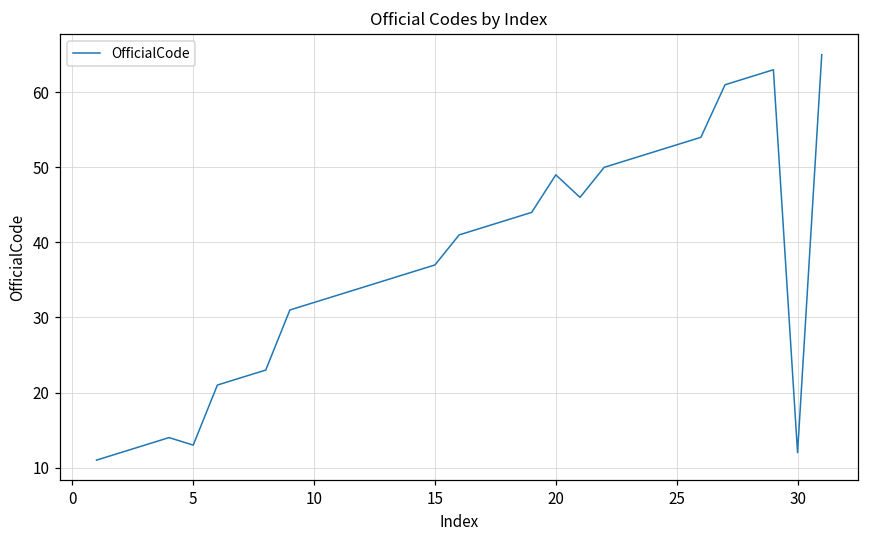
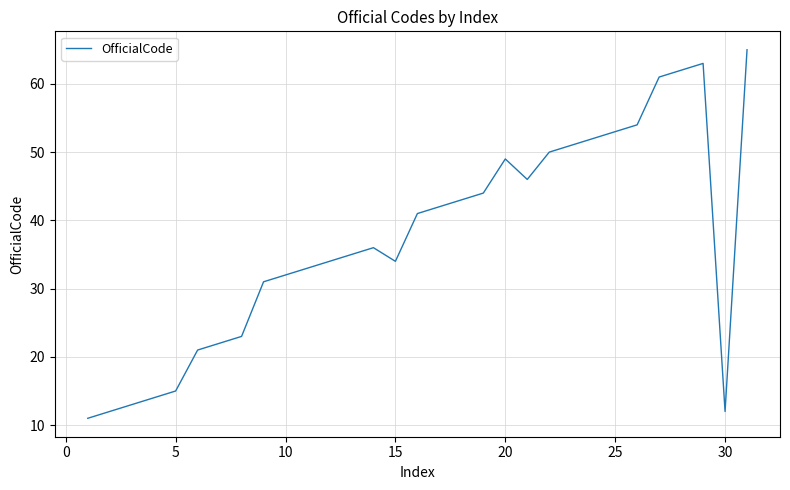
  {
-   "5": 13,
+   "5": 15,
    "10": 32,
-   "15": 37,
+   "15": 34,
    "20": 49,
    "25": 53,
    "30": 12
  }
